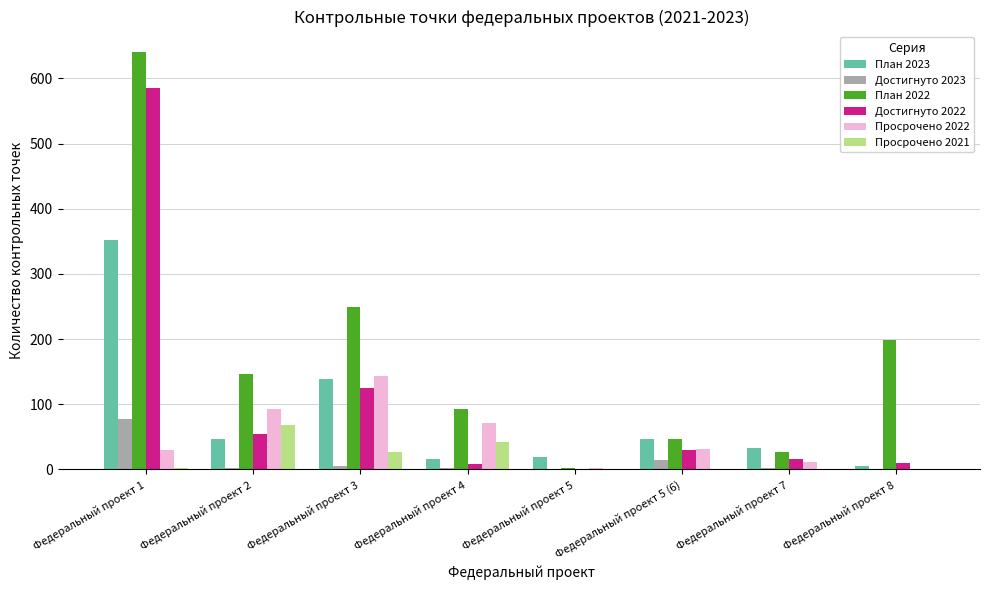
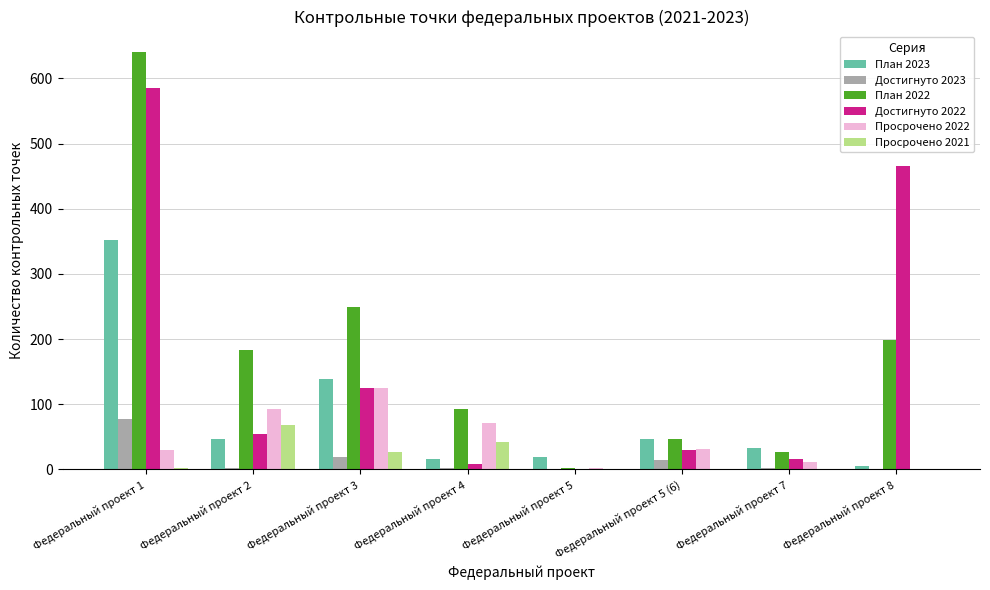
  {
    "План 2023": {
      "Федеральный проект 1": 350,
      "Федеральный проект 2": 50,
      "Федеральный проект 3": 140,
      "Федеральный проект 4": 20,
      "Федеральный проект 5": 20,
      "Федеральный проект 5 (6)": 50,
      "Федеральный проект 7": 30,
      "Федеральный проект 8": 10
    },
    "Достигнуто 2023": {
      "Федеральный проект 1": 80,
-     "Федеральный проект 3": 10,
+     "Федеральный проект 3": 20,
      "Федеральный проект 5": 0,
      "Федеральный проект 5 (6)": 10,
      "Федеральный проект 8": 0
    },
    "План 2022": {
      "Федеральный проект 1": 640,
-     "Федеральный проект 2": 150,
+     "Федеральный проект 2": 180,
      "Федеральный проект 3": 250,
      "Федеральный проект 4": 90,
      "Федеральный проект 5 (6)": 50,
      "Федеральный проект 7": 30,
      "Федеральный проект 8": 200
    },
    "Достигнуто 2022": {
      "Федеральный проект 1": 590,
      "Федеральный проект 2": 50,
      "Федеральный проект 3": 130,
      "Федеральный проект 4": 10,
      "Федеральный проект 5": 0,
      "Федеральный проект 5 (6)": 30,
      "Федеральный проект 7": 20,
-     "Федеральный проект 8": 10
+     "Федеральный проект 8": 470
    },
    "Просрочено 2022": {
      "Федеральный проект 1": 30,
      "Федеральный проект 2": 90,
-     "Федеральный проект 3": 140,
+     "Федеральный проект 3": 130,
      "Федеральный проект 4": 70,
      "Федеральный проект 5 (6)": 30,
      "Федеральный проект 7": 10,
      "Федеральный проект 8": 0
    },
    "Просрочено 2021": {
      "Федеральный проект 2": 70,
      "Федеральный проект 3": 30,
      "Федеральный проект 4": 40,
      "Федеральный проект 5": 0,
      "Федеральный проект 5 (6)": 0,
      "Федеральный проект 7": 0,
      "Федеральный проект 8": 0
    }
  }
